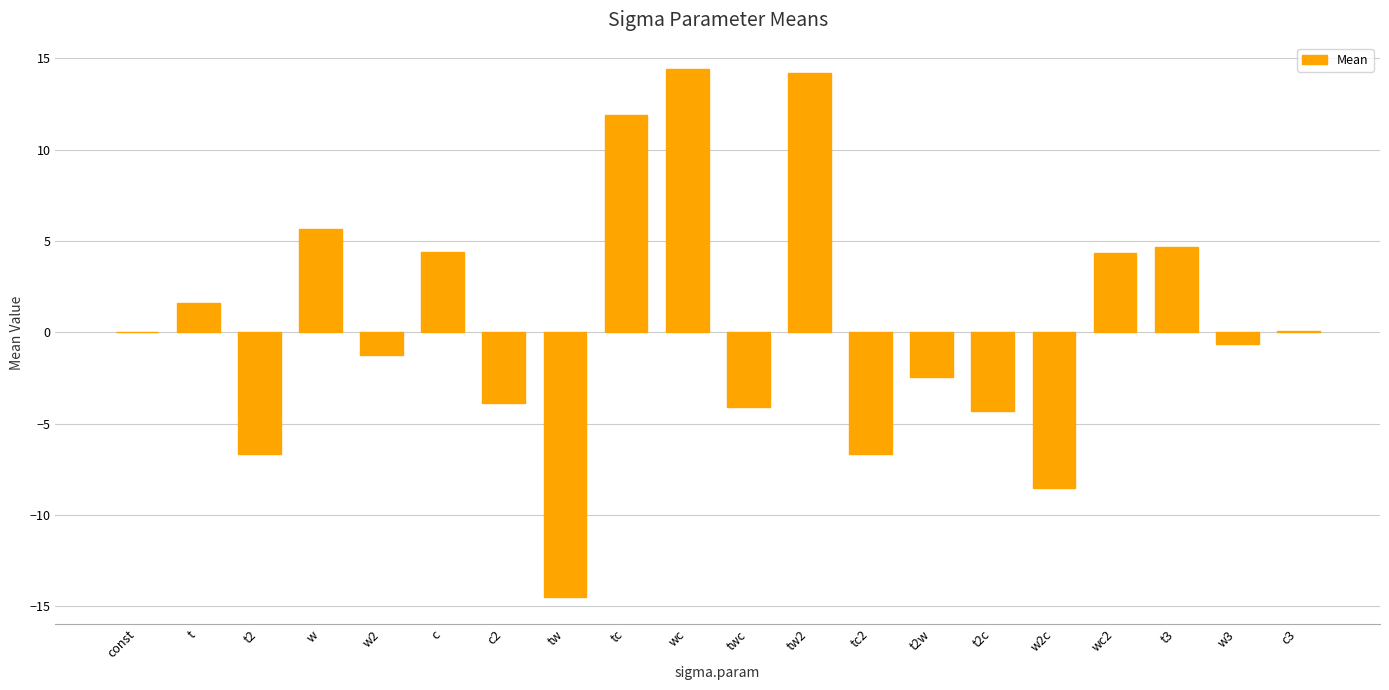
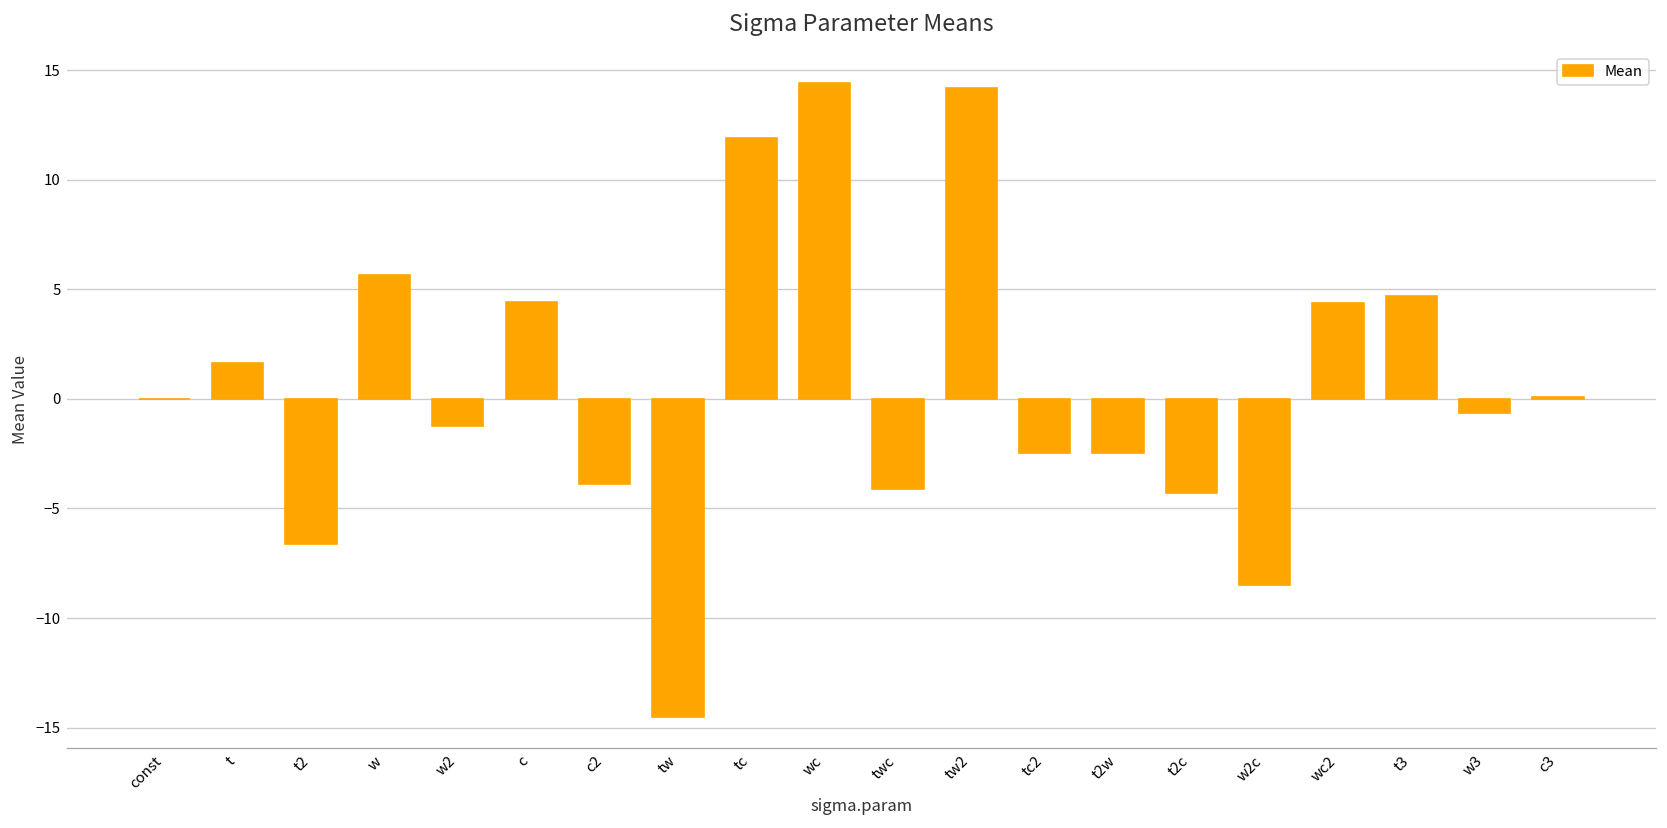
  {
    "t": 1.6,
    "t2": -6.6,
    "w": 5.7,
    "w2": -1.2,
    "c": 4.4,
    "c2": -3.9,
    "tw": -14.5,
    "tc": 11.9,
    "wc": 14.4,
    "twc": -4.1,
    "tw2": 14.2,
-   "tc2": -6.7,
+   "tc2": -2.5,
    "t2w": -2.5,
    "t2c": -4.3,
    "w2c": -8.5,
    "wc2": 4.4,
    "t3": 4.7,
    "w3": -0.6
  }
